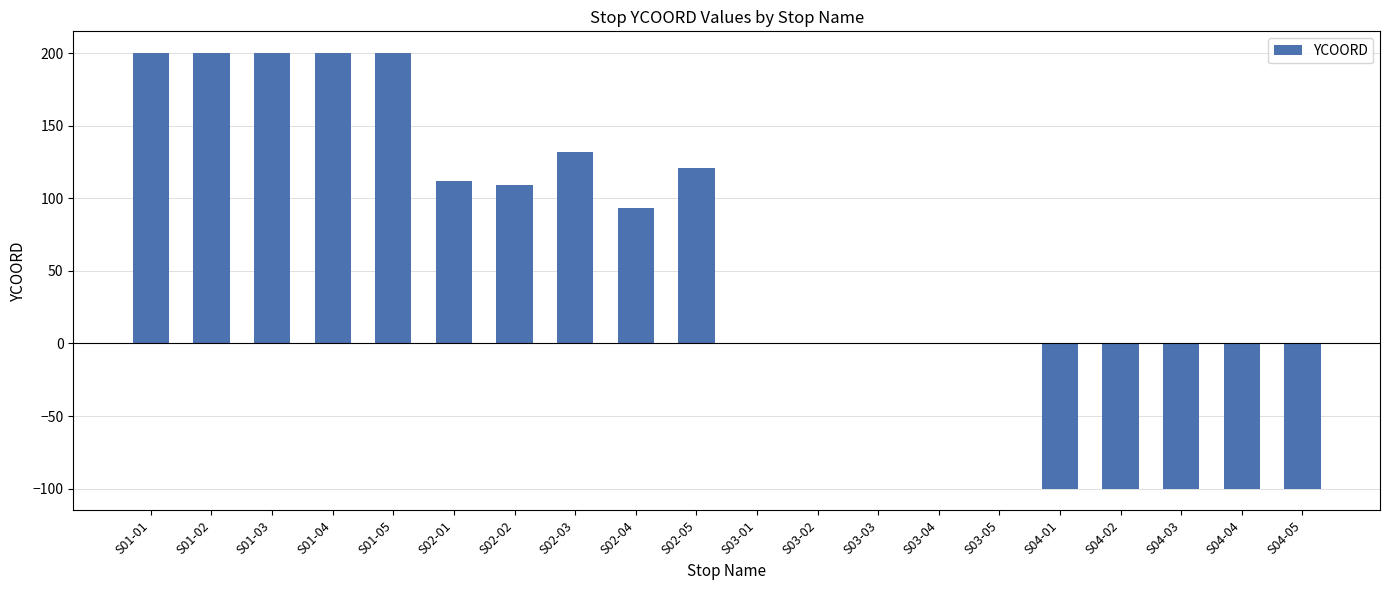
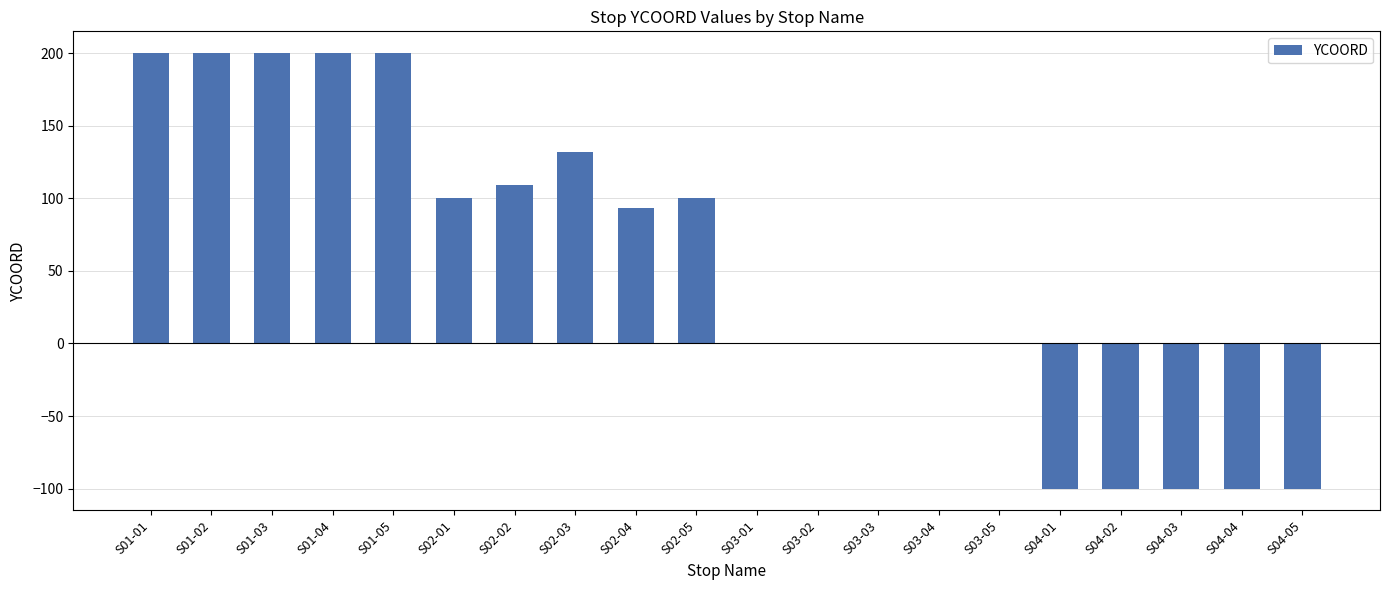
  {
    "S01-01": 200,
    "S01-02": 200,
    "S01-03": 200,
    "S01-04": 200,
    "S01-05": 200,
-   "S02-01": 112,
+   "S02-01": 100,
    "S02-02": 109,
    "S02-03": 132,
    "S02-04": 93,
-   "S02-05": 121,
+   "S02-05": 100,
    "S03-01": 0,
    "S03-02": 0,
    "S03-03": 0,
    "S03-04": 0,
    "S03-05": 0,
    "S04-01": -100,
    "S04-02": -100,
    "S04-03": -100,
    "S04-04": -100,
    "S04-05": -100
  }
